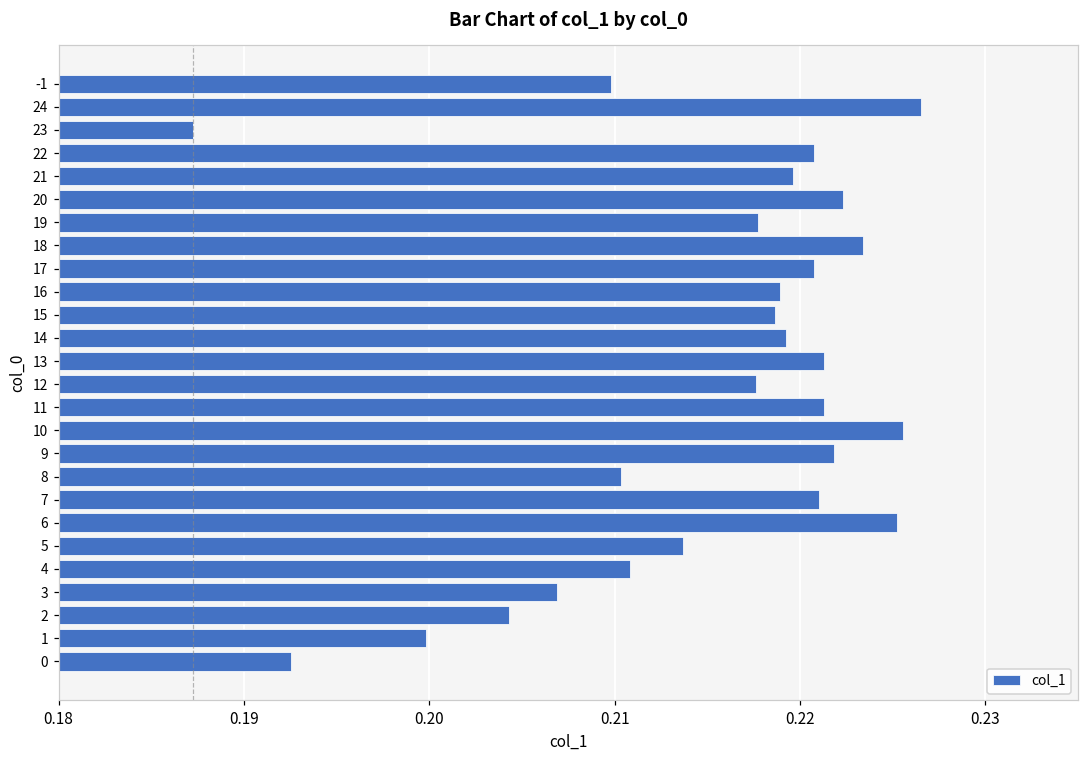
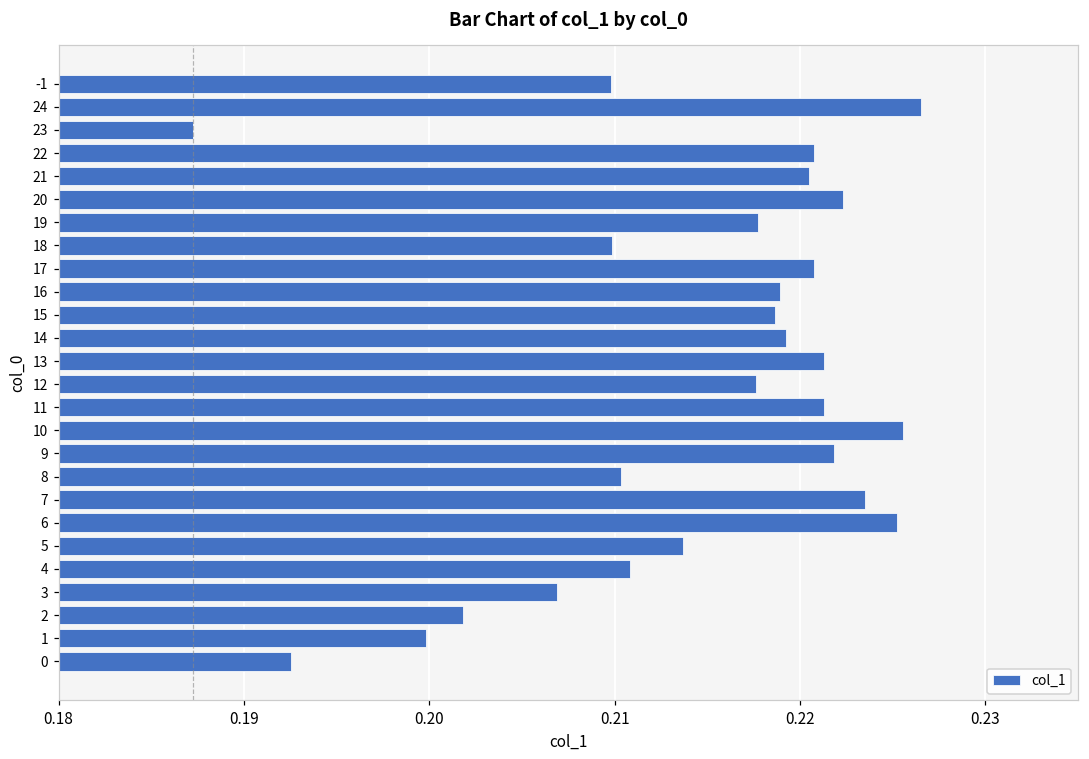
  {
    "-1": 0.2098,
    "24": 0.2265,
    "23": 0.1873,
    "22": 0.2208,
-   "21": 0.2196,
+   "21": 0.2205,
    "20": 0.2223,
    "19": 0.2177,
-   "18": 0.2234,
+   "18": 0.2099,
    "17": 0.2208,
    "16": 0.2189,
    "15": 0.2187,
    "14": 0.2193,
    "13": 0.2213,
    "12": 0.2176,
    "11": 0.2213,
    "10": 0.2255,
    "9": 0.2218,
    "8": 0.2103,
-   "7": 0.2210,
+   "7": 0.2235,
    "6": 0.2252,
    "5": 0.2137,
    "4": 0.2108,
    "3": 0.2069,
-   "2": 0.2043,
+   "2": 0.2018,
    "1": 0.1998,
    "0": 0.1925
  }
